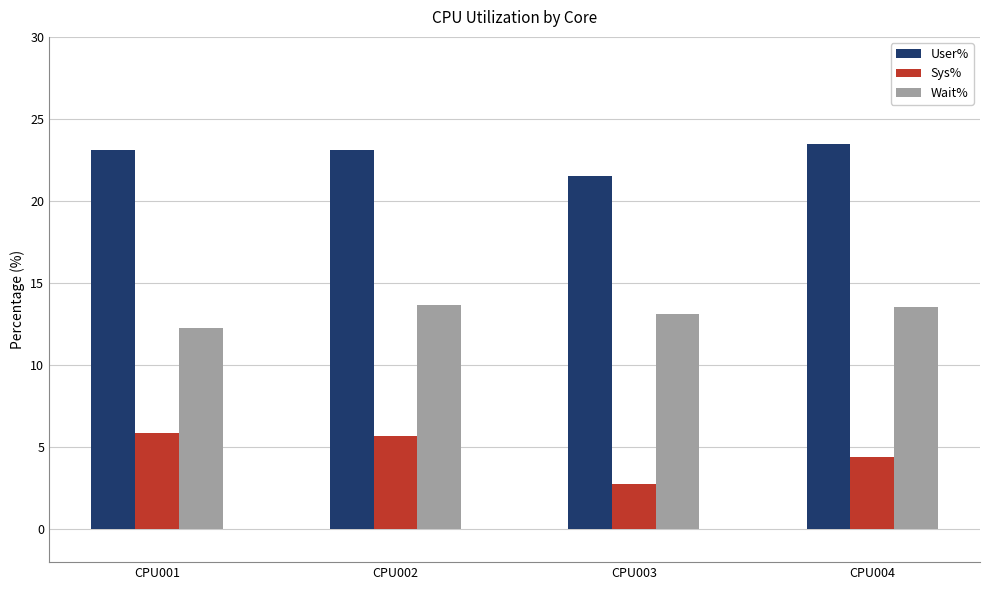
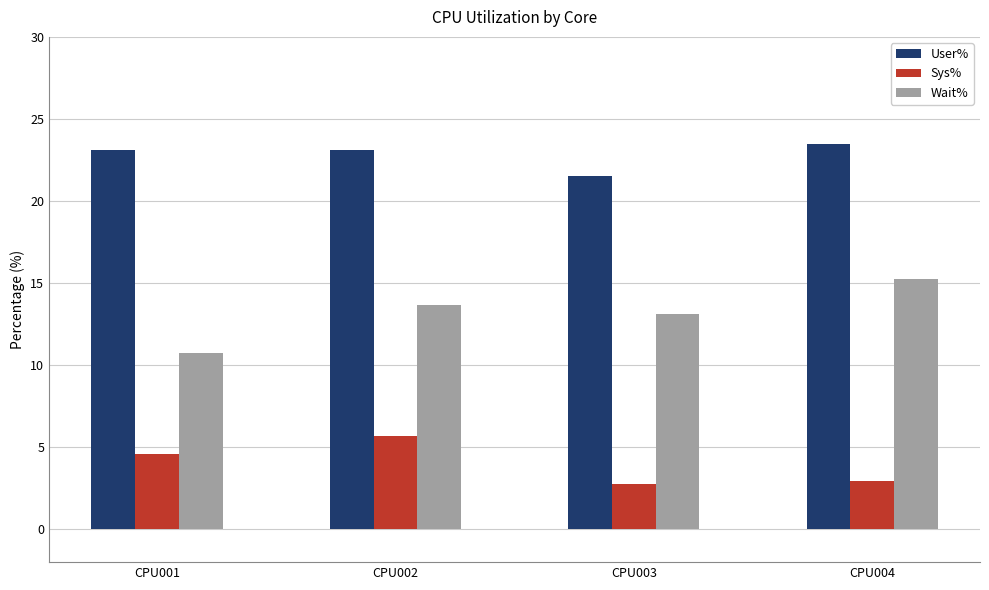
  {
    "User%": {
      "CPU001": 23.1,
      "CPU002": 23.1,
      "CPU003": 21.5,
      "CPU004": 23.5
    },
    "Sys%": {
-     "CPU001": 5.8,
+     "CPU001": 4.6,
      "CPU002": 5.7,
      "CPU003": 2.8,
-     "CPU004": 4.4
+     "CPU004": 2.9
    },
    "Wait%": {
-     "CPU001": 12.2,
+     "CPU001": 10.7,
      "CPU002": 13.7,
      "CPU003": 13.1,
-     "CPU004": 13.6
+     "CPU004": 15.2
    }
  }
